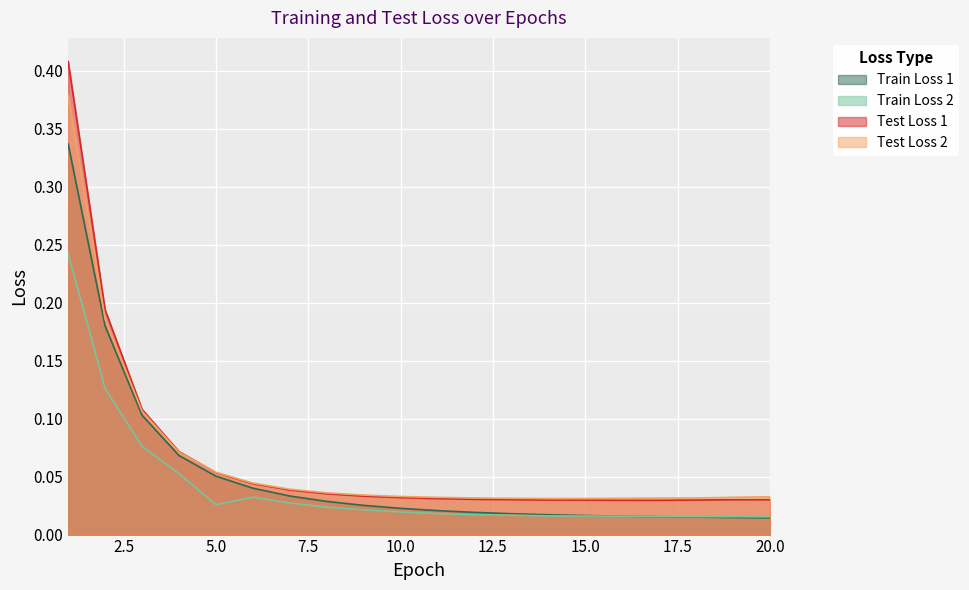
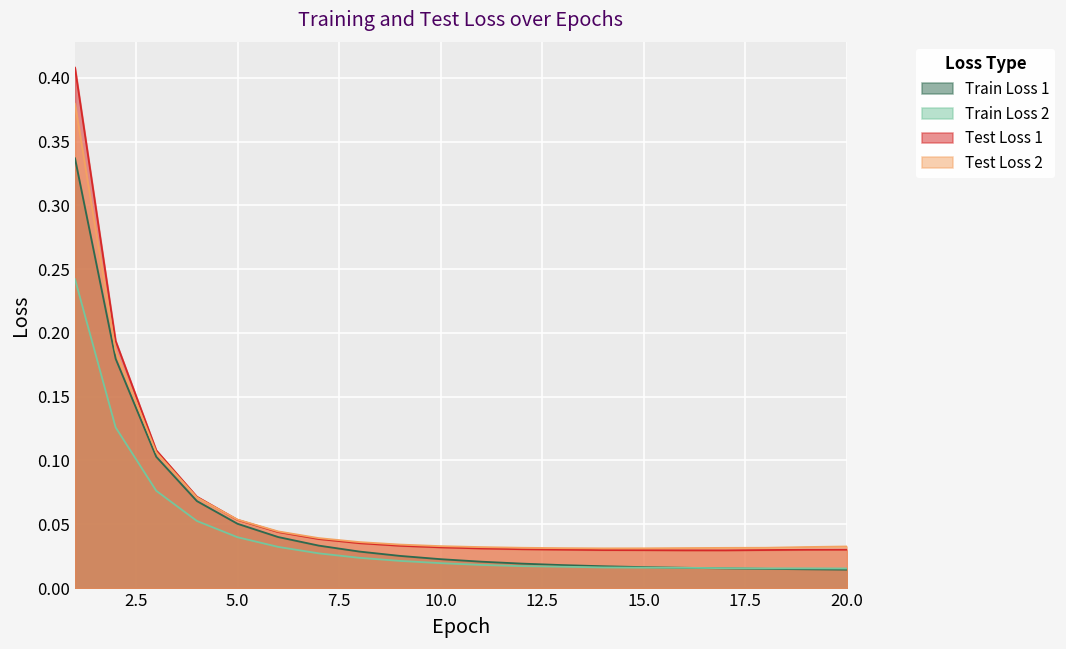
  {
    "Train Loss 1": {
      "5.0": 0.050,
      "10.0": 0.023
    },
    "Train Loss 2": {
-     "5.0": 0.026,
+     "5.0": 0.040,
      "10.0": 0.020
    },
    "Test Loss 1": {
      "20.0": 0.030
    },
    "Test Loss 2": {
      "20.0": 0.033
    }
  }
